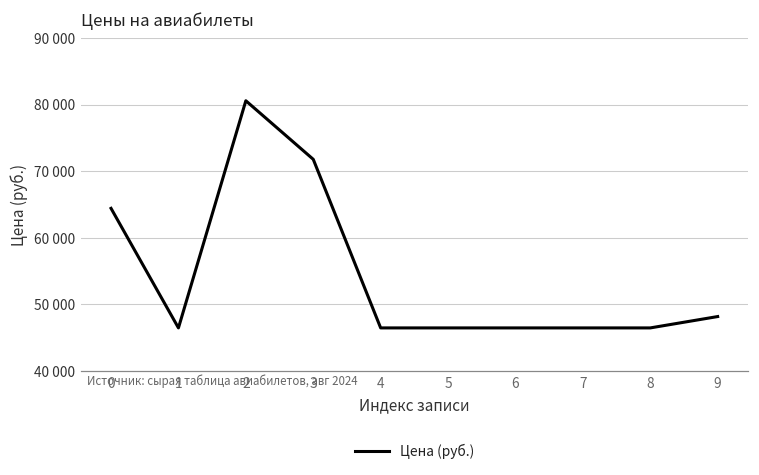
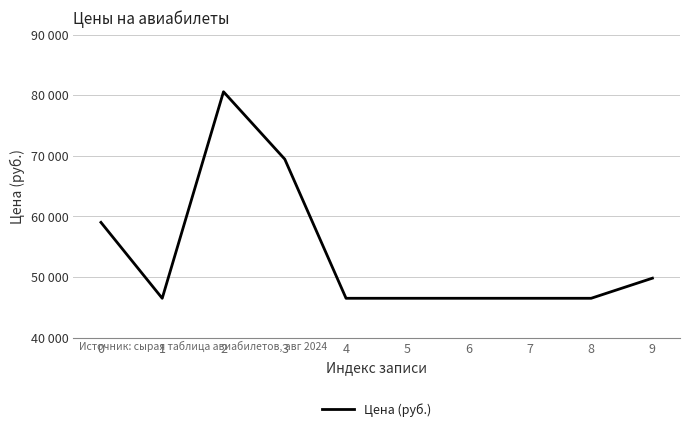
  {
-   "0": 64000,
+   "0": 59000,
    "1": 46000,
    "2": 81000,
-   "3": 72000,
+   "3": 69000,
    "4": 46000,
    "5": 46000,
    "6": 46000,
    "7": 46000,
    "8": 46000,
-   "9": 48000
+   "9": 50000
  }
